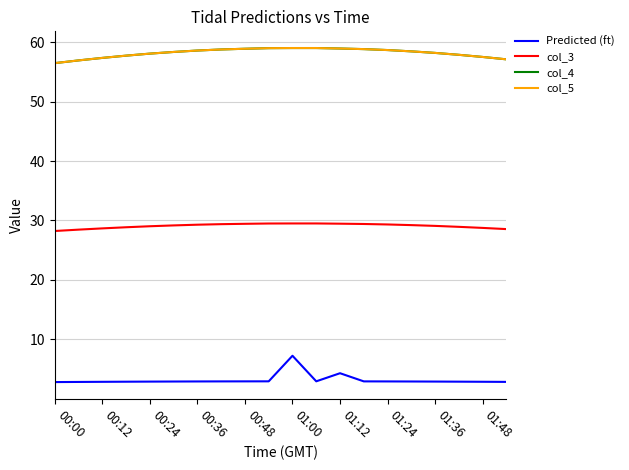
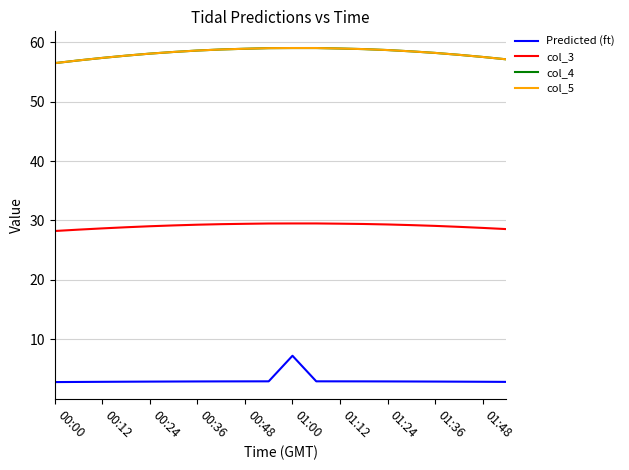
  {
    "Predicted (ft)": {
      "00:00": 3,
      "00:12": 3,
      "00:24": 3,
      "00:36": 3,
      "00:48": 3,
      "01:00": 7,
-     "01:12": 4,
+     "01:12": 3,
      "01:24": 3,
      "01:36": 3,
      "01:48": 3
    },
    "col_3": {
      "00:00": 28,
      "00:12": 29,
      "00:24": 29,
      "00:36": 29,
      "00:48": 29,
      "01:00": 30,
      "01:12": 29,
      "01:24": 29,
      "01:36": 29,
      "01:48": 29
    },
    "col_5": {
      "00:00": 56,
      "00:12": 57,
      "00:24": 58,
      "00:36": 59,
      "00:48": 59,
      "01:00": 59,
      "01:12": 59,
      "01:24": 59,
      "01:36": 58,
      "01:48": 58
    }
  }
